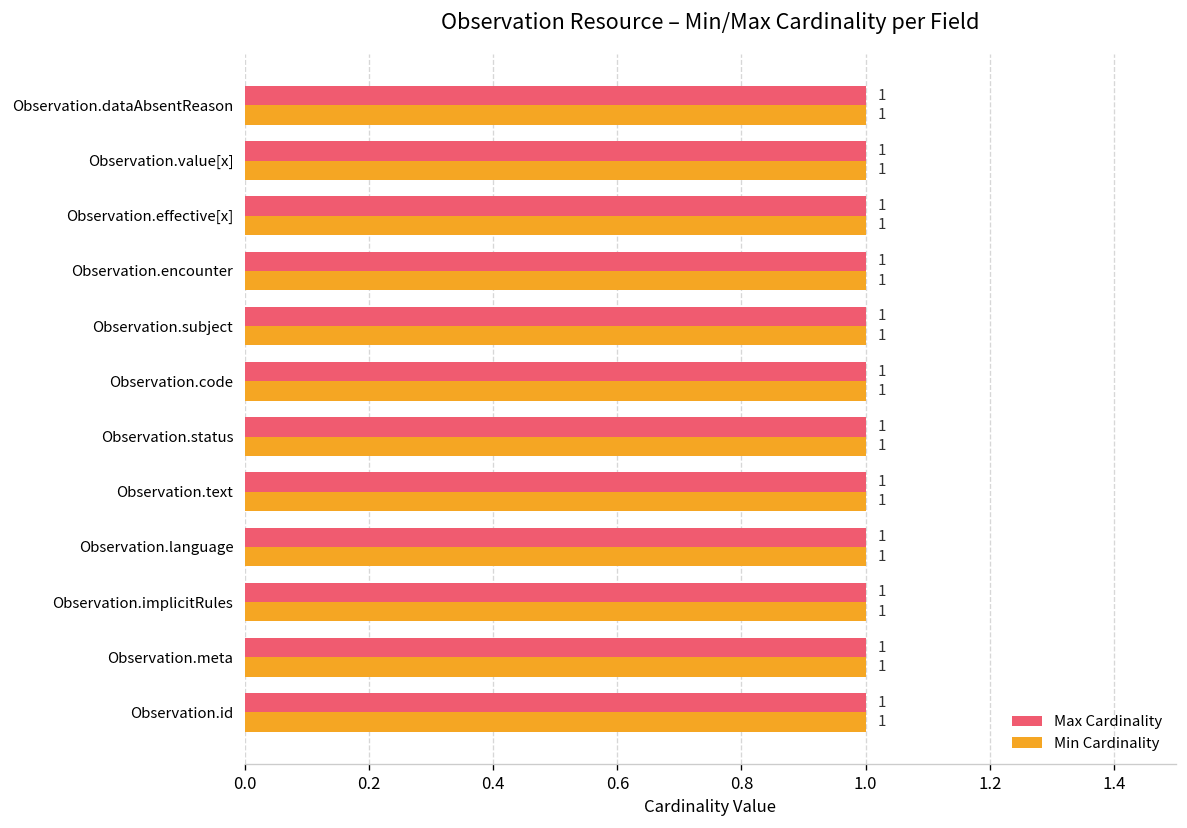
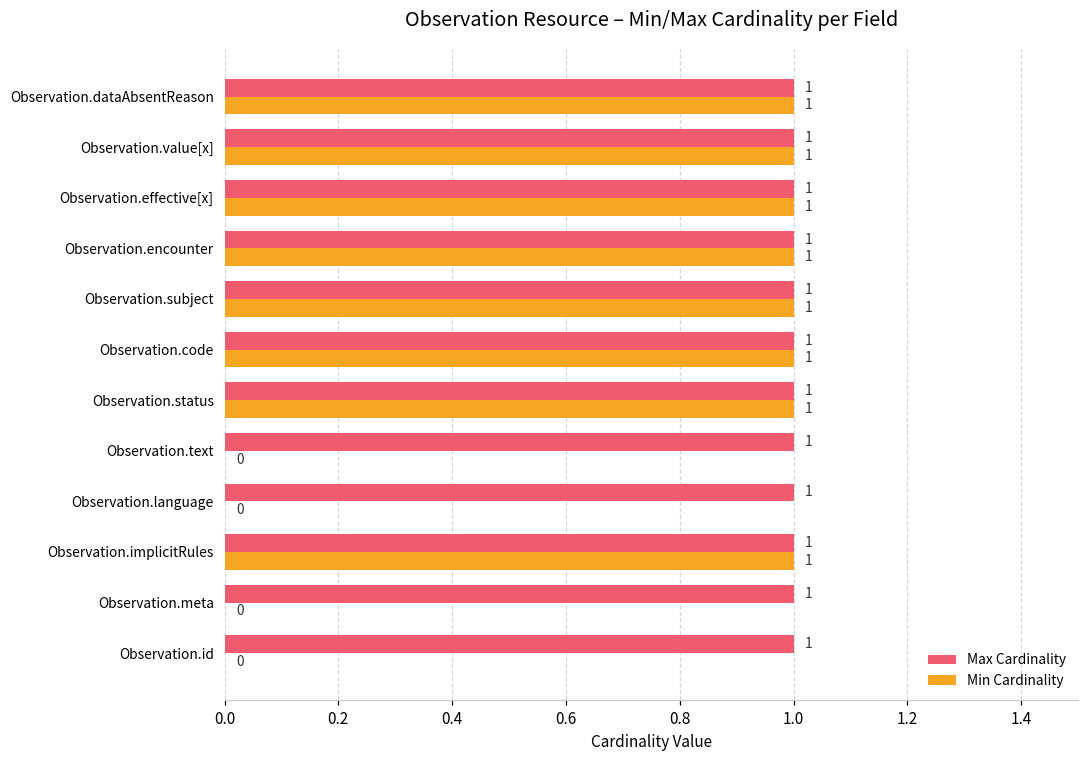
  {
    "Max Cardinality": {
      "Observation.dataAbsentReason": 1,
      "Observation.value[x]": 1,
      "Observation.effective[x]": 1,
      "Observation.encounter": 1,
      "Observation.subject": 1,
      "Observation.code": 1,
      "Observation.status": 1,
      "Observation.text": 1,
      "Observation.language": 1,
      "Observation.implicitRules": 1,
      "Observation.meta": 1,
      "Observation.id": 1
    },
    "Min Cardinality": {
      "Observation.dataAbsentReason": 1,
      "Observation.value[x]": 1,
      "Observation.effective[x]": 1,
      "Observation.encounter": 1,
      "Observation.subject": 1,
      "Observation.code": 1,
      "Observation.status": 1,
-     "Observation.text": 1,
-     "Observation.language": 1,
+     "Observation.text": 0,
+     "Observation.language": 0,
      "Observation.implicitRules": 1,
-     "Observation.meta": 1,
-     "Observation.id": 1
+     "Observation.meta": 0,
+     "Observation.id": 0
    }
  }
